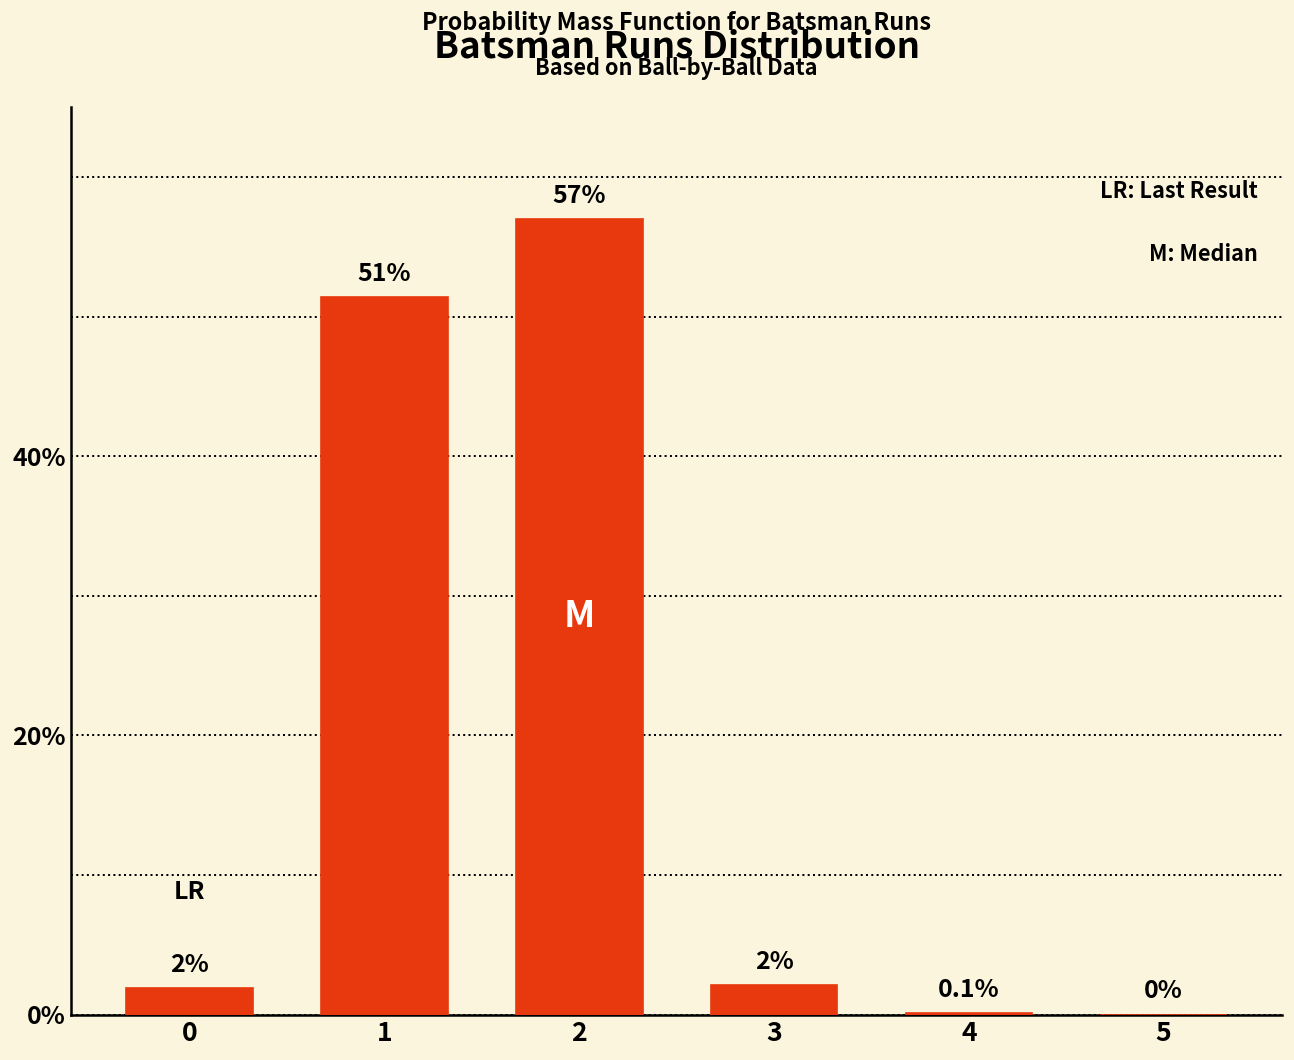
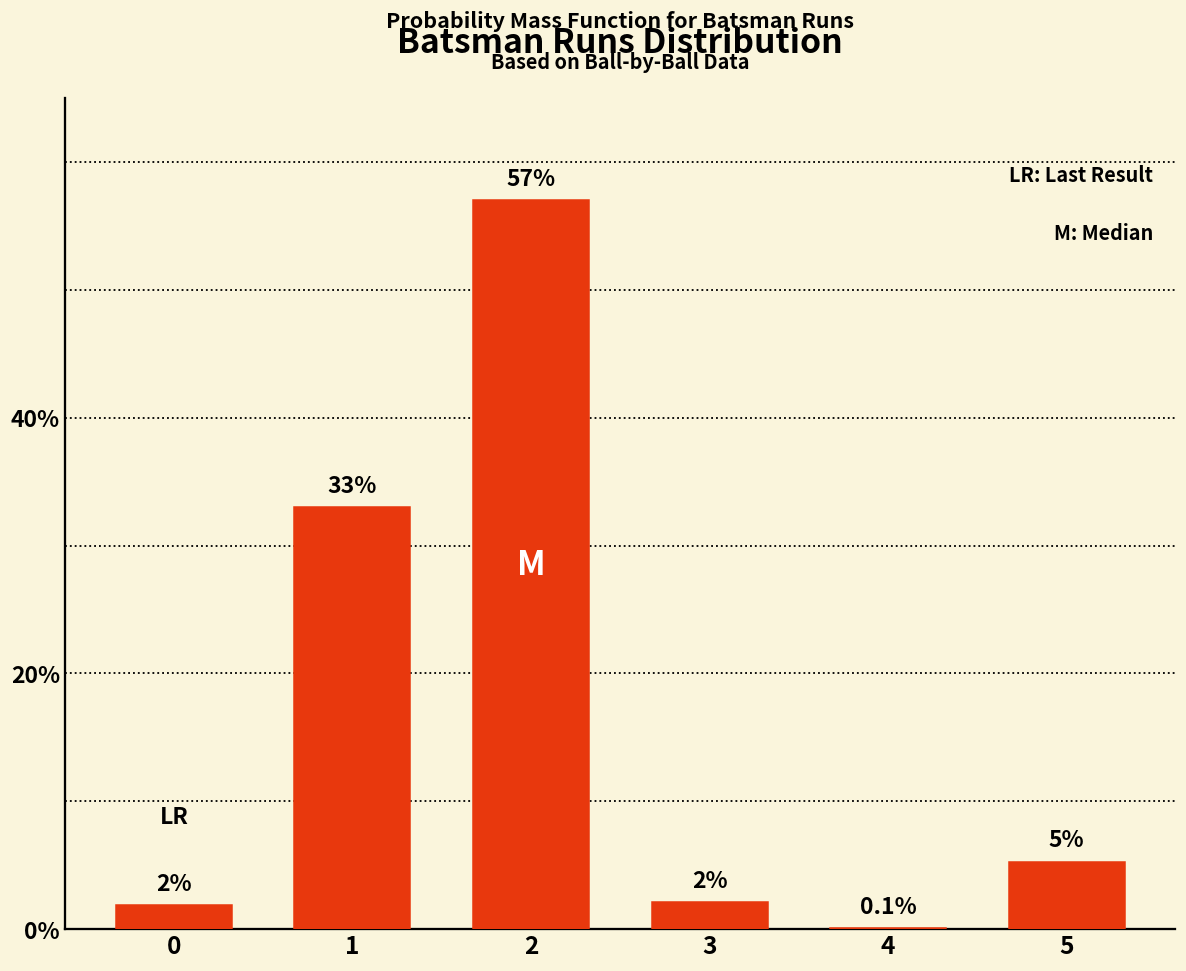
  {
    "0": "2%",
-   "1": "51%",
+   "1": "33%",
    "2": "57%",
    "3": "2%",
    "4": "0.1%",
-   "5": "0%"
+   "5": "5%"
  }
